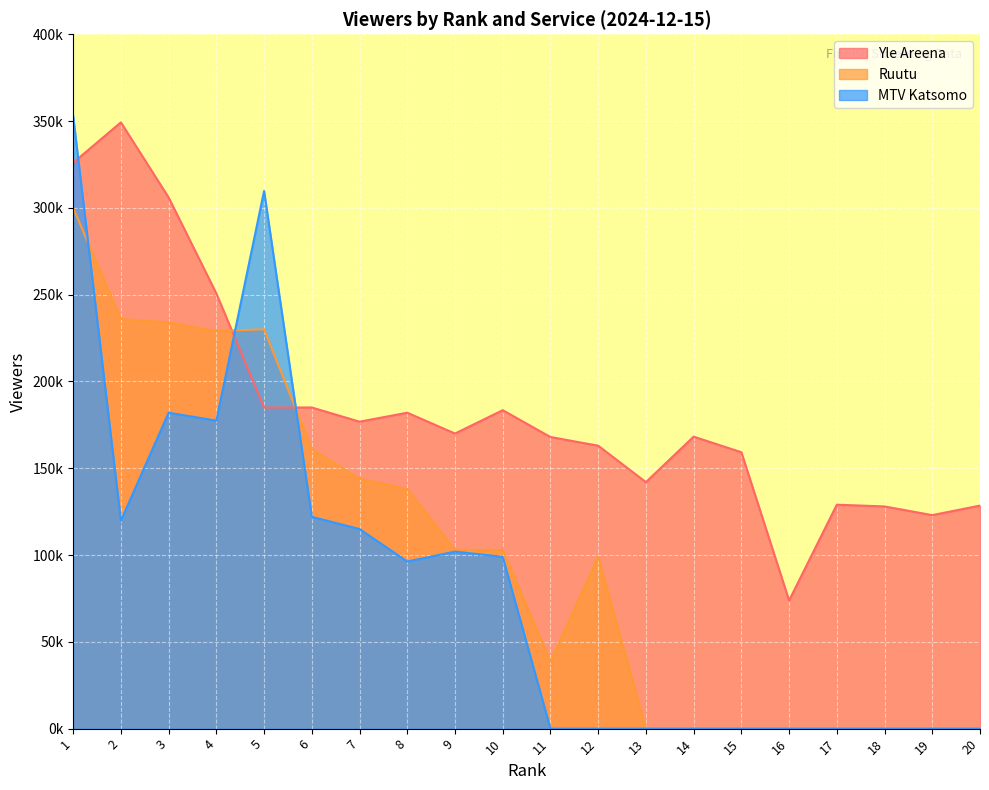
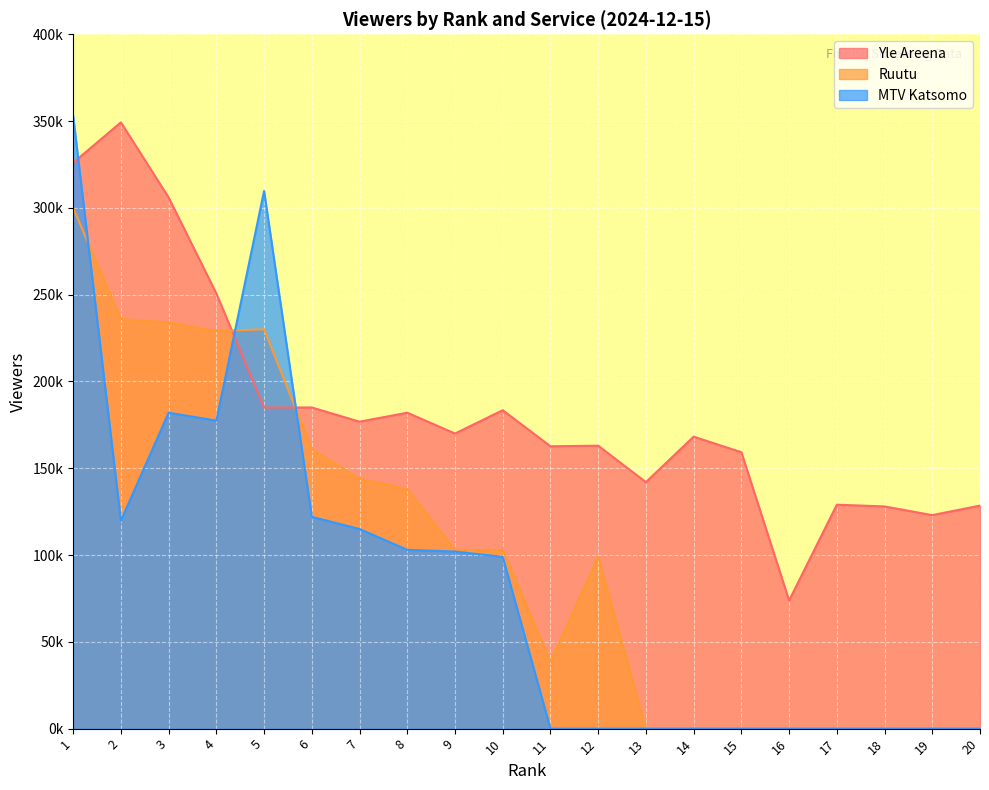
  {
    "Yle Areena": {
      "1": 326000,
      "2": 349000,
      "3": 306000,
      "4": 251000,
      "5": 185000,
      "6": 185000,
      "7": 177000,
      "8": 182000,
      "9": 170000,
      "10": 183000,
-     "11": 168000,
+     "11": 163000,
      "12": 163000,
      "13": 142000,
      "14": 168000,
      "15": 159000,
      "16": 74000,
      "17": 129000,
      "18": 128000,
      "19": 123000,
      "20": 128000
    },
    "Ruutu": {
      "1": 300000,
      "2": 236000,
      "3": 234000,
      "4": 229000,
      "5": 230000,
      "6": 161000,
      "7": 144000,
      "8": 138000,
      "10": 103000,
      "11": 39000,
      "12": 99000
    },
    "MTV Katsomo": {
      "1": 353000,
      "2": 120000,
      "3": 182000,
      "4": 177000,
      "5": 310000,
      "6": 122000,
      "7": 115000,
-     "8": 96000,
+     "8": 103000,
      "10": 99000,
      "11": 0,
      "12": 0
    }
  }
